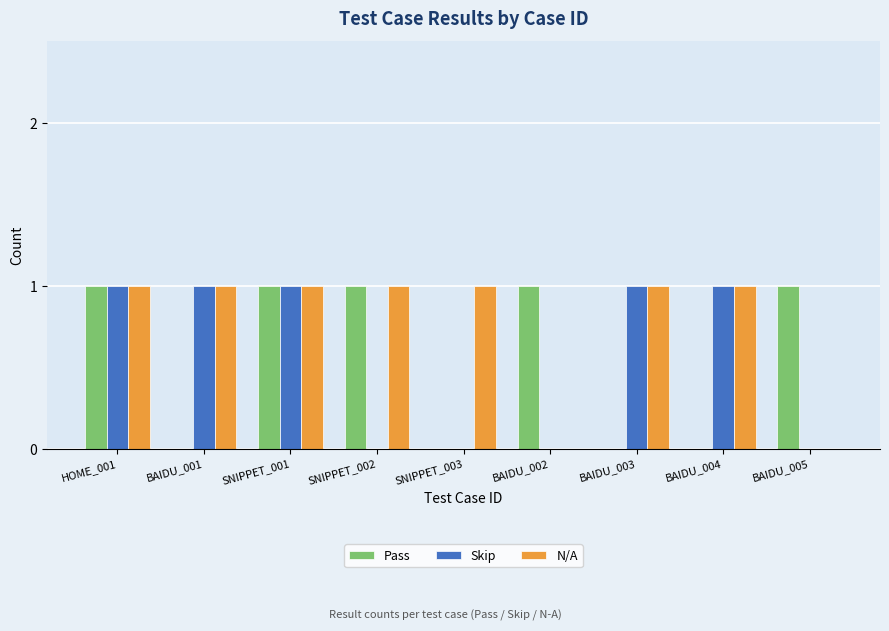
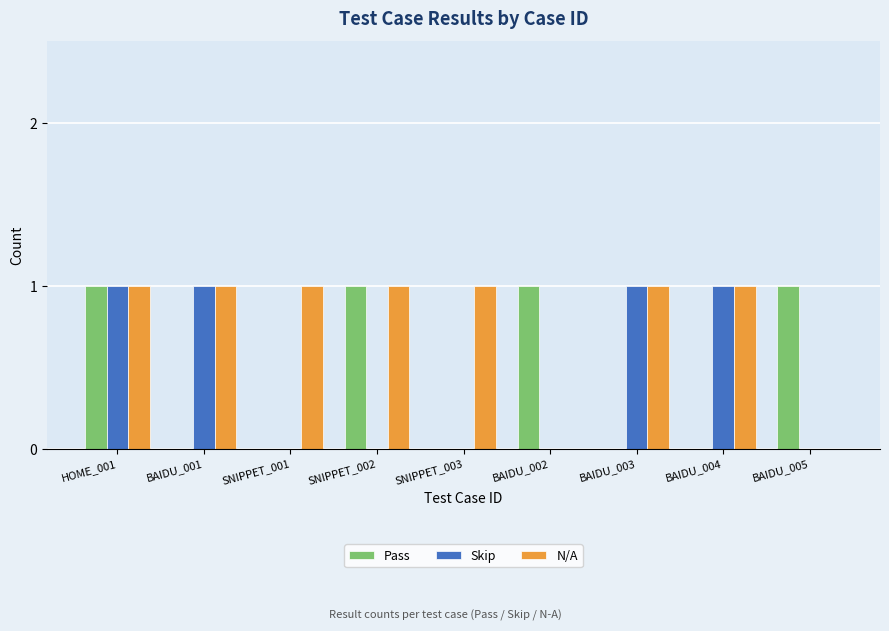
  {
    "Pass": {
      "HOME_001": 1,
      "BAIDU_001": 0,
-     "SNIPPET_001": 1,
+     "SNIPPET_001": 0,
      "SNIPPET_002": 1,
      "SNIPPET_003": 0,
      "BAIDU_002": 1,
      "BAIDU_003": 0,
      "BAIDU_004": 0,
      "BAIDU_005": 1
    },
    "Skip": {
      "HOME_001": 1,
      "BAIDU_001": 1,
-     "SNIPPET_001": 1,
+     "SNIPPET_001": 0,
      "SNIPPET_002": 0,
      "SNIPPET_003": 0,
      "BAIDU_002": 0,
      "BAIDU_003": 1,
      "BAIDU_004": 1,
      "BAIDU_005": 0
    },
    "N/A": {
      "HOME_001": 1,
      "BAIDU_001": 1,
      "SNIPPET_001": 1,
      "SNIPPET_002": 1,
      "SNIPPET_003": 1,
      "BAIDU_002": 0,
      "BAIDU_003": 1,
      "BAIDU_004": 1,
      "BAIDU_005": 0
    }
  }
